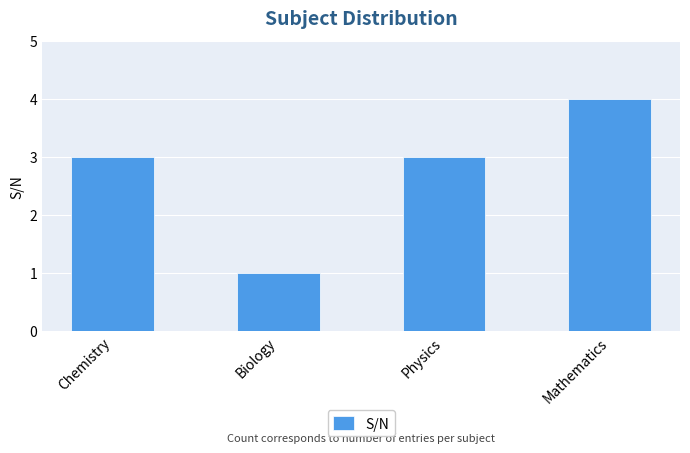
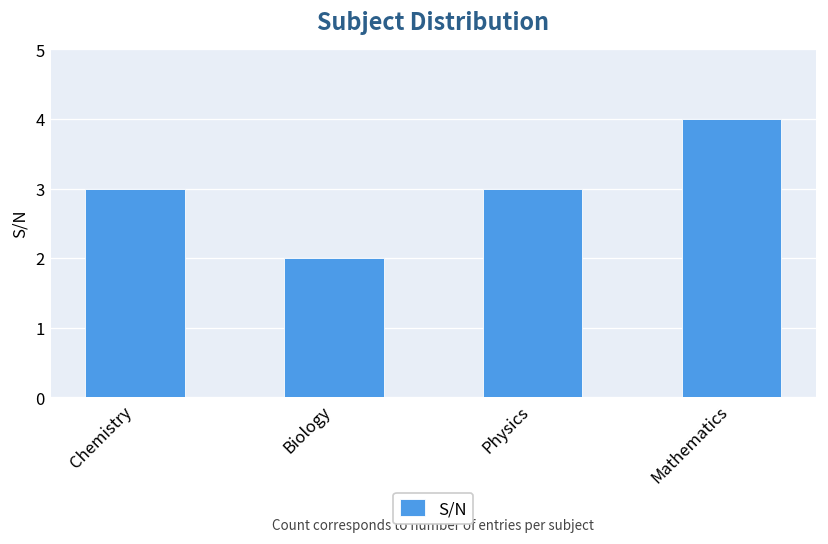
  {
    "Chemistry": 3,
-   "Biology": 1,
+   "Biology": 2,
    "Physics": 3,
    "Mathematics": 4
  }
